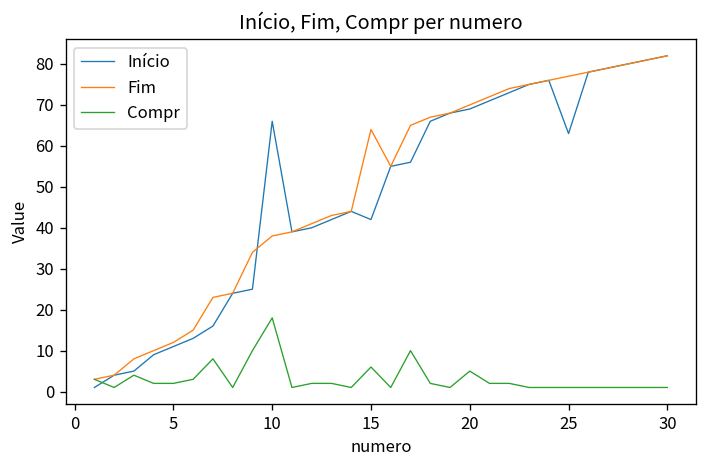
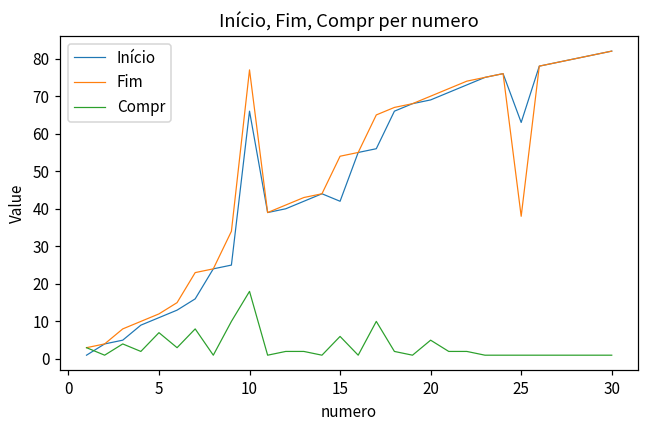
  {
    "Início": {
      "5": 11,
      "10": 66,
      "15": 42,
      "20": 69,
      "25": 63
    },
    "Fim": {
      "5": 12,
-     "10": 38,
-     "15": 64,
+     "10": 77,
+     "15": 54,
      "20": 70,
-     "25": 77
+     "25": 38
    },
    "Compr": {
-     "5": 2,
+     "5": 7,
      "10": 18,
      "15": 6,
      "20": 5,
      "25": 1,
      "30": 1
    }
  }
